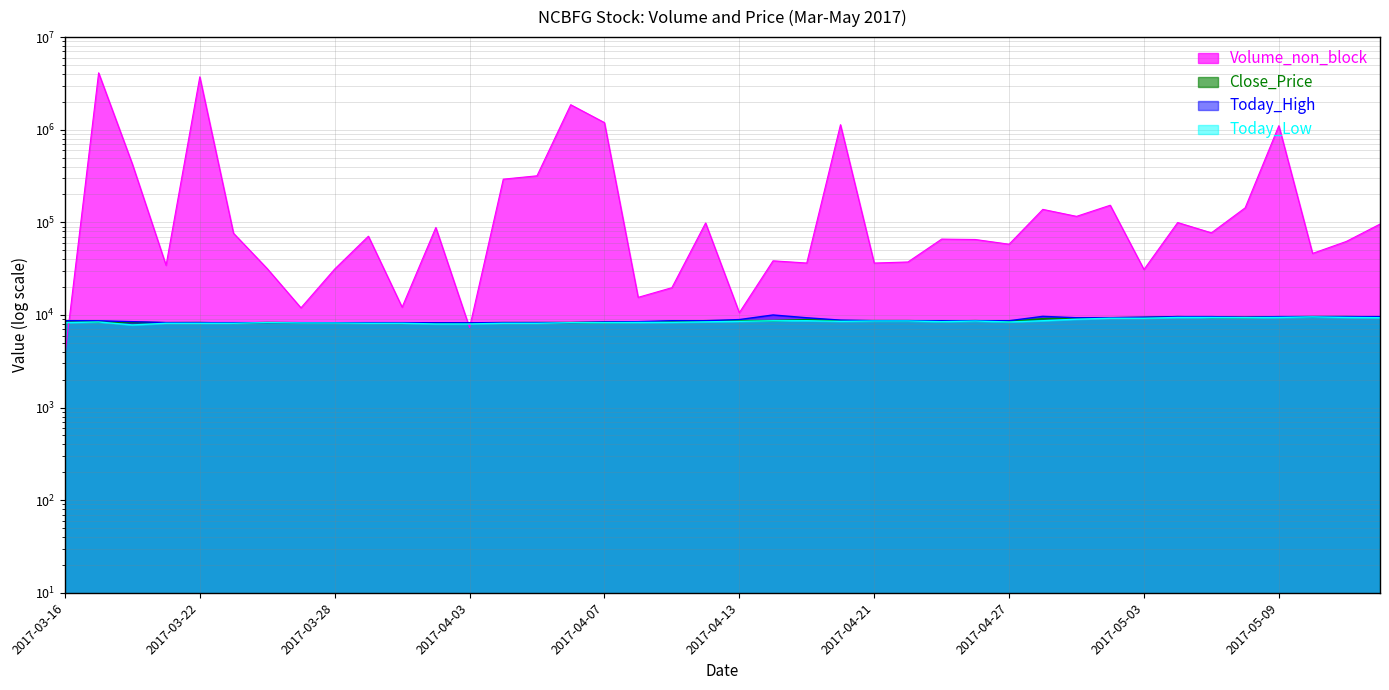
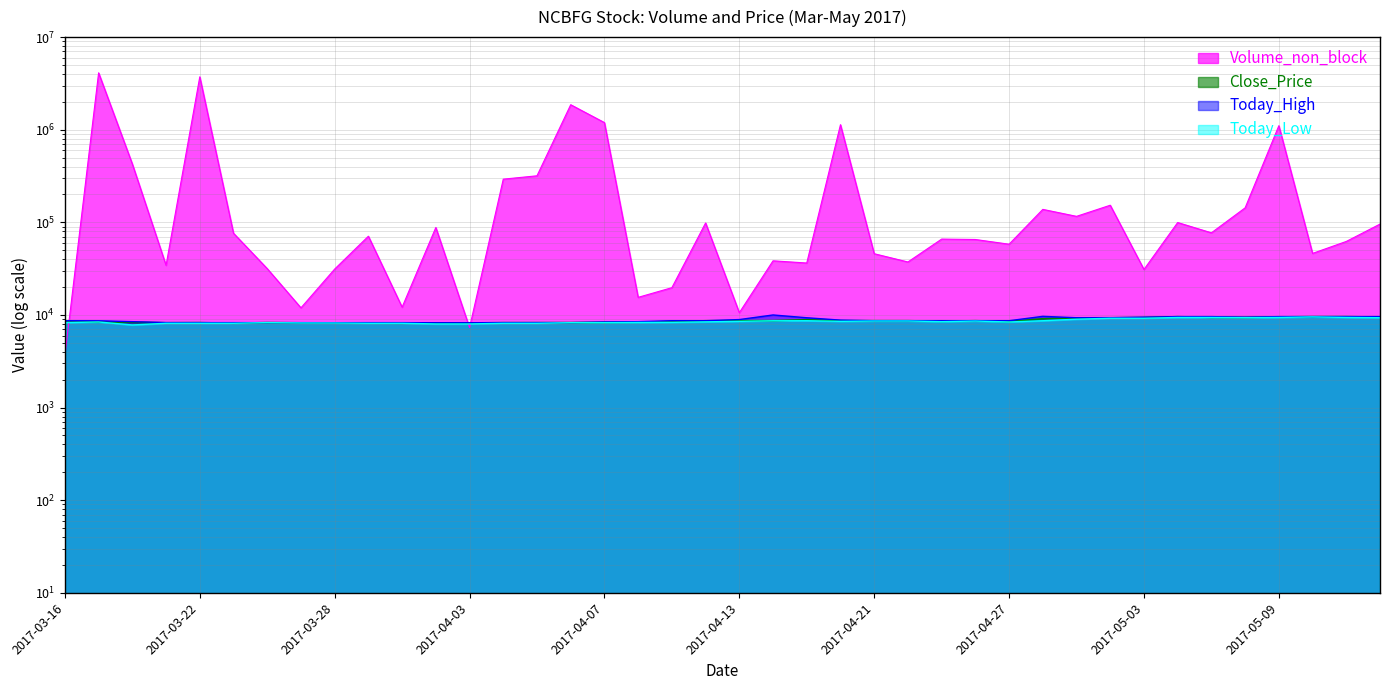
  {
    "Volume_non_block": {
      "2017-03-16": 3600,
      "2017-03-22": 3700000,
      "2017-03-28": 31000,
      "2017-04-03": 7000,
      "2017-04-07": 1200000,
      "2017-04-13": 11000,
-     "2017-04-21": 36000,
+     "2017-04-21": 50000,
      "2017-04-27": 60000,
      "2017-05-03": 31000,
      "2017-05-09": 1100000
    }
  }
